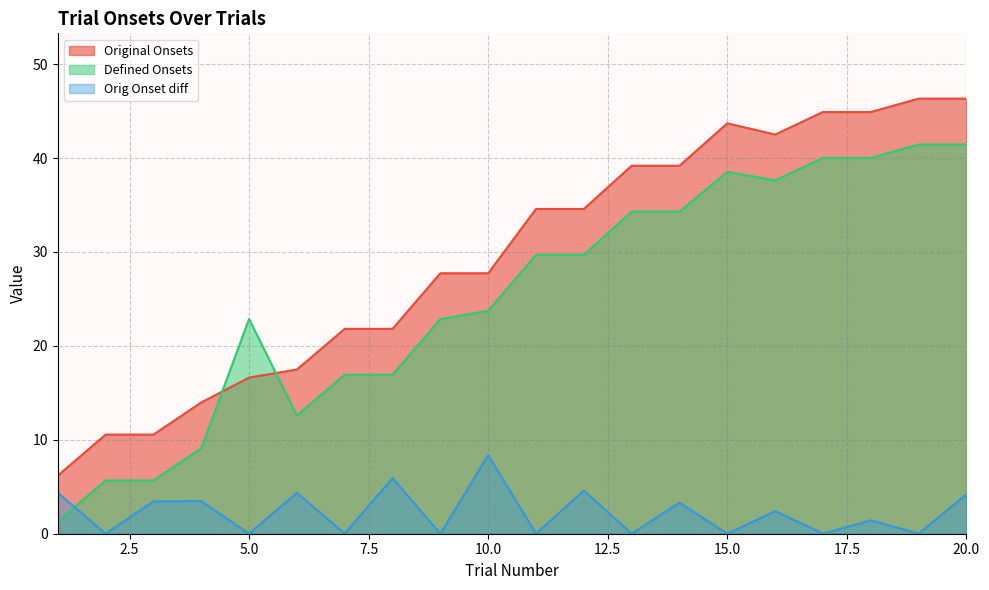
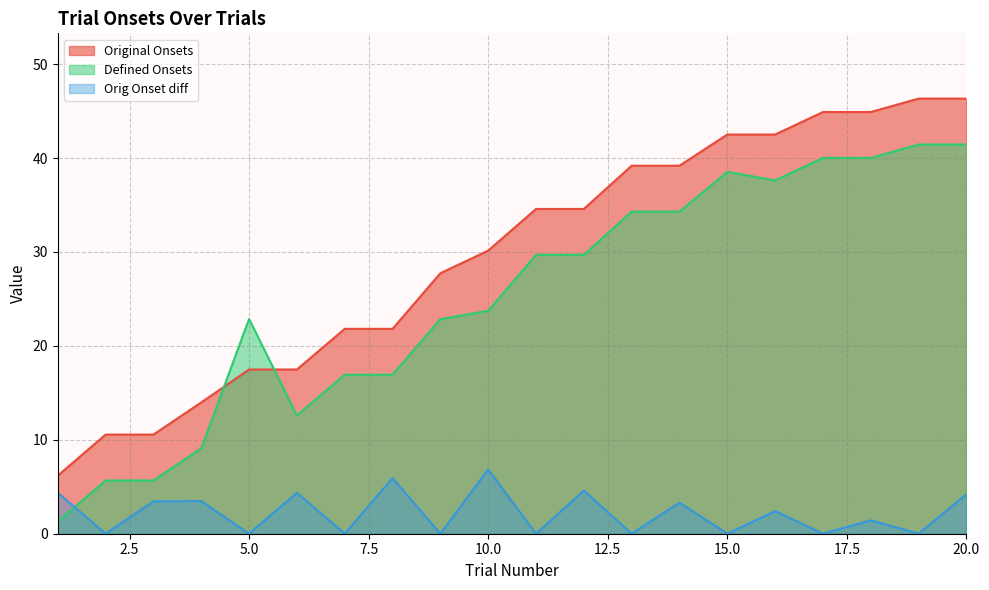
  {
    "Original Onsets": {
-     "5.0": 16.6,
-     "10.0": 28,
-     "15.0": 44,
+     "5.0": 17.5,
+     "10.0": 30,
+     "15.0": 43,
      "20.0": 46
    },
    "Defined Onsets": {
      "5.0": 23,
      "10.0": 24,
      "15.0": 39,
      "20.0": 41
    },
    "Orig Onset diff": {
      "5.0": 0,
-     "10.0": 8,
+     "10.0": 7,
      "15.0": 0,
      "20.0": 4
    }
  }
